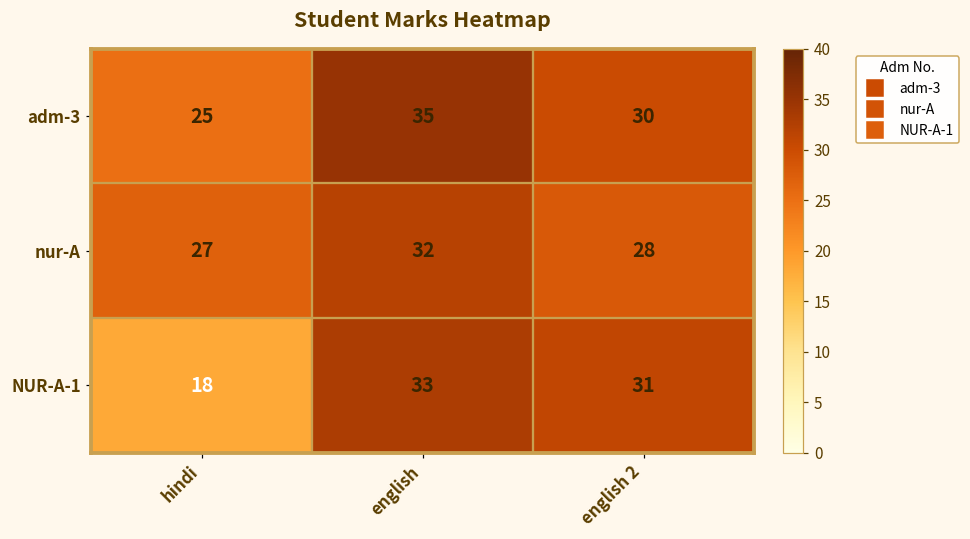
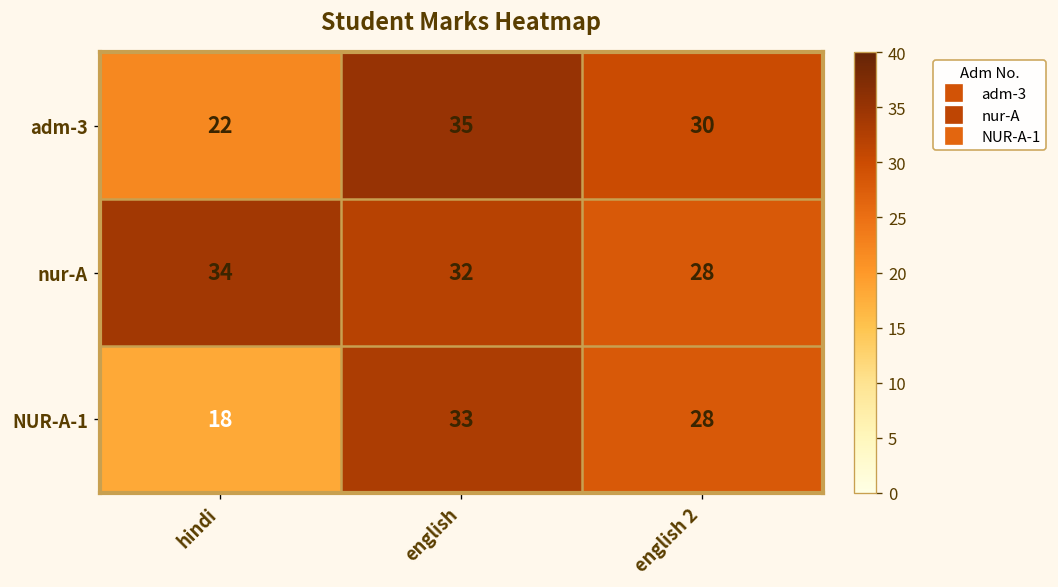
  {
    "adm-3": {
-     "hindi": 25,
+     "hindi": 22,
      "english": 35,
      "english 2": 30
    },
    "nur-A": {
-     "hindi": 27,
+     "hindi": 34,
      "english": 32,
      "english 2": 28
    },
    "NUR-A-1": {
      "hindi": 18,
      "english": 33,
-     "english 2": 31
+     "english 2": 28
    }
  }
